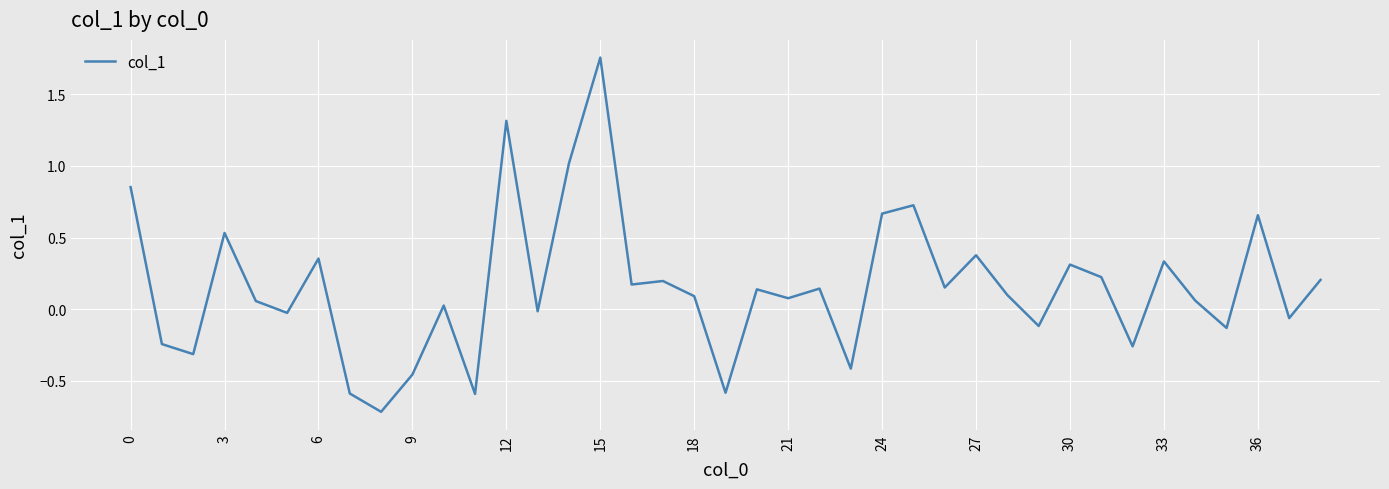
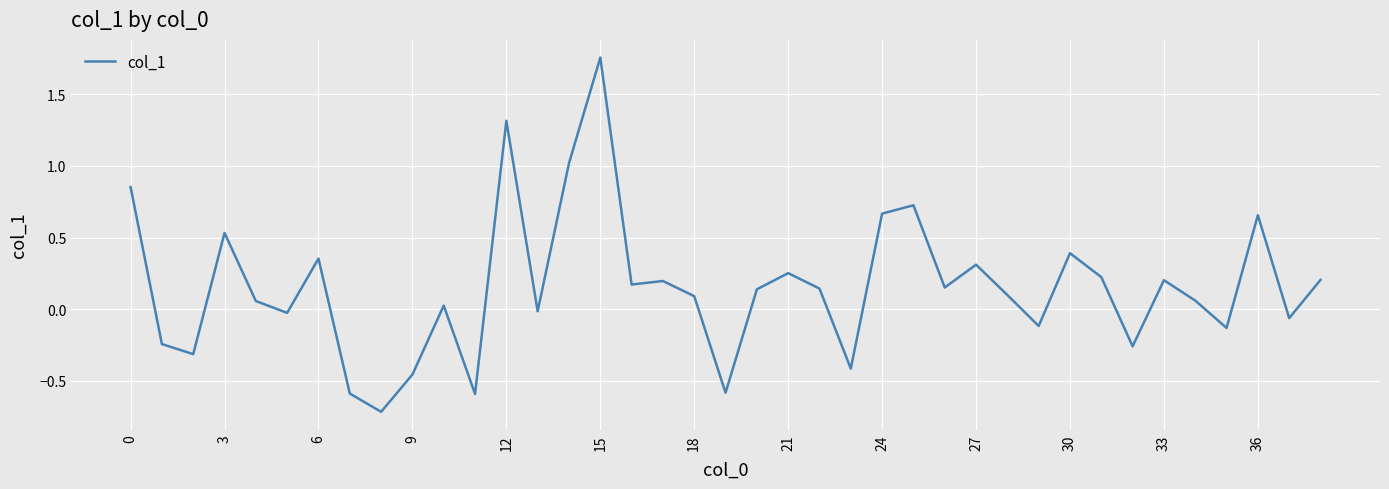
  {
    "0": 0.85,
    "3": 0.53,
    "6": 0.35,
    "9": -0.46,
    "12": 1.31,
    "15": 1.76,
    "18": 0.09,
-   "21": 0.08,
+   "21": 0.25,
    "24": 0.67,
-   "27": 0.38,
-   "30": 0.31,
-   "33": 0.33,
+   "27": 0.31,
+   "30": 0.39,
+   "33": 0.20,
    "36": 0.66
  }
